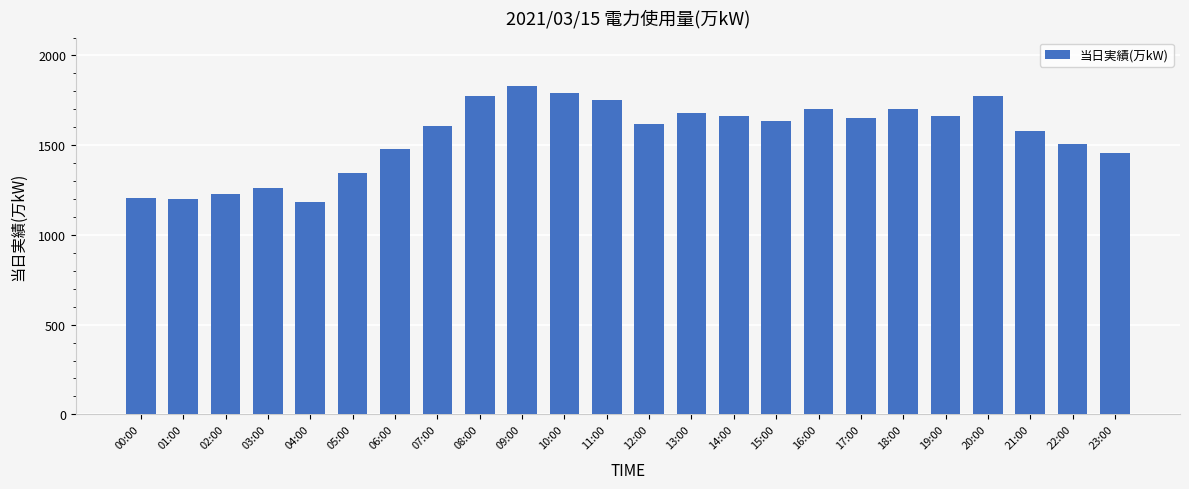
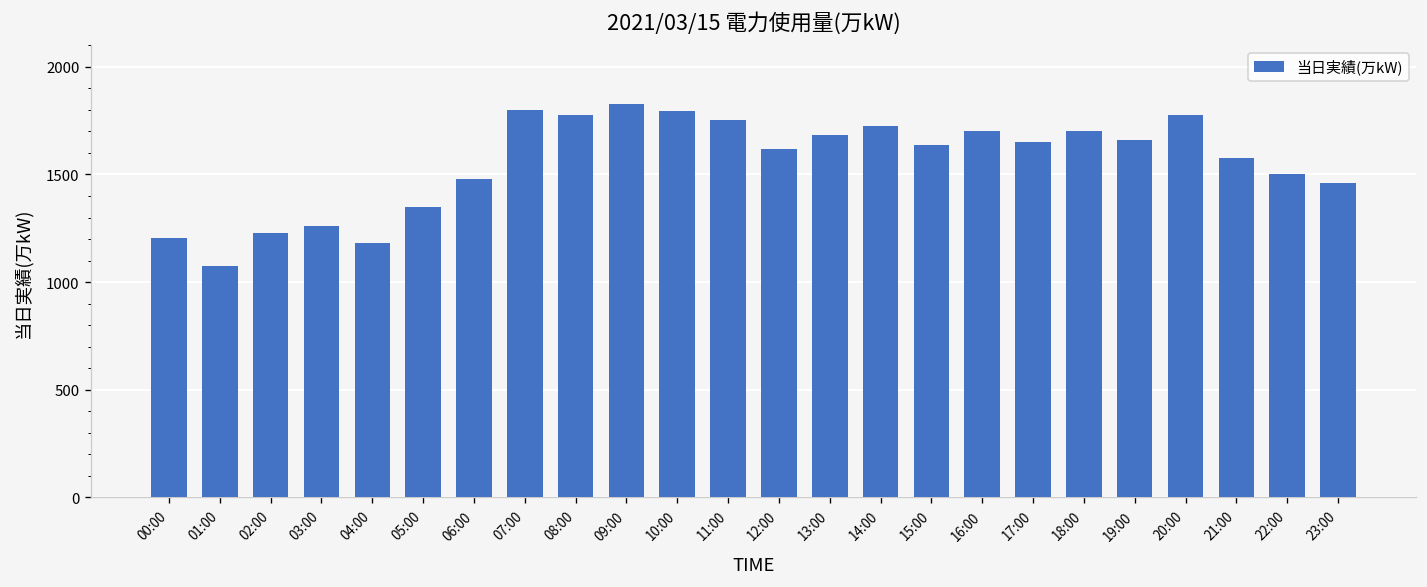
  {
    "00:00": 1200,
-   "01:00": 1200,
+   "01:00": 1080,
    "02:00": 1230,
    "03:00": 1260,
    "04:00": 1180,
    "05:00": 1350,
    "06:00": 1480,
-   "07:00": 1610,
+   "07:00": 1800,
    "08:00": 1780,
    "09:00": 1830,
    "10:00": 1790,
    "11:00": 1750,
    "12:00": 1620,
    "13:00": 1680,
-   "14:00": 1660,
+   "14:00": 1720,
    "15:00": 1640,
    "16:00": 1700,
    "17:00": 1650,
    "18:00": 1700,
    "19:00": 1660,
    "20:00": 1780,
    "21:00": 1580,
    "22:00": 1500,
    "23:00": 1460
  }
